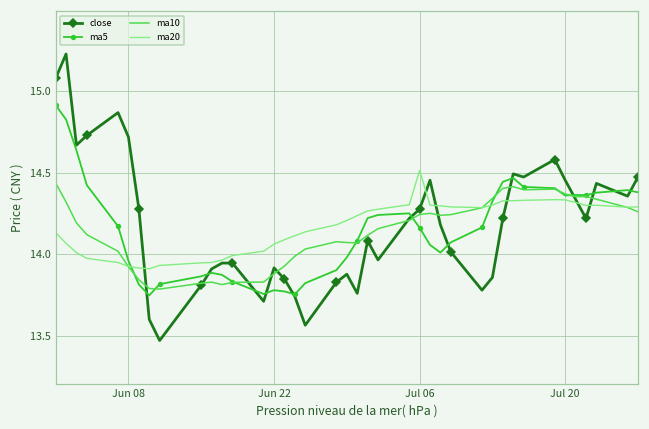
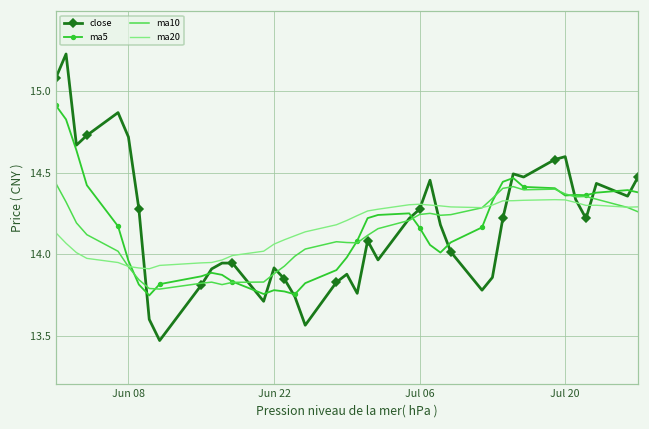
  {
    "close": {
      "Jun 08": 14.72,
      "Jun 22": 13.92,
      "Jul 06": 14.28,
-     "Jul 20": 14.45
+     "Jul 20": 14.60
    },
    "ma20": {
      "Jun 22": 14.06,
-     "Jul 06": 14.51,
+     "Jul 06": 14.31,
      "Jul 20": 14.33
    }
  }
